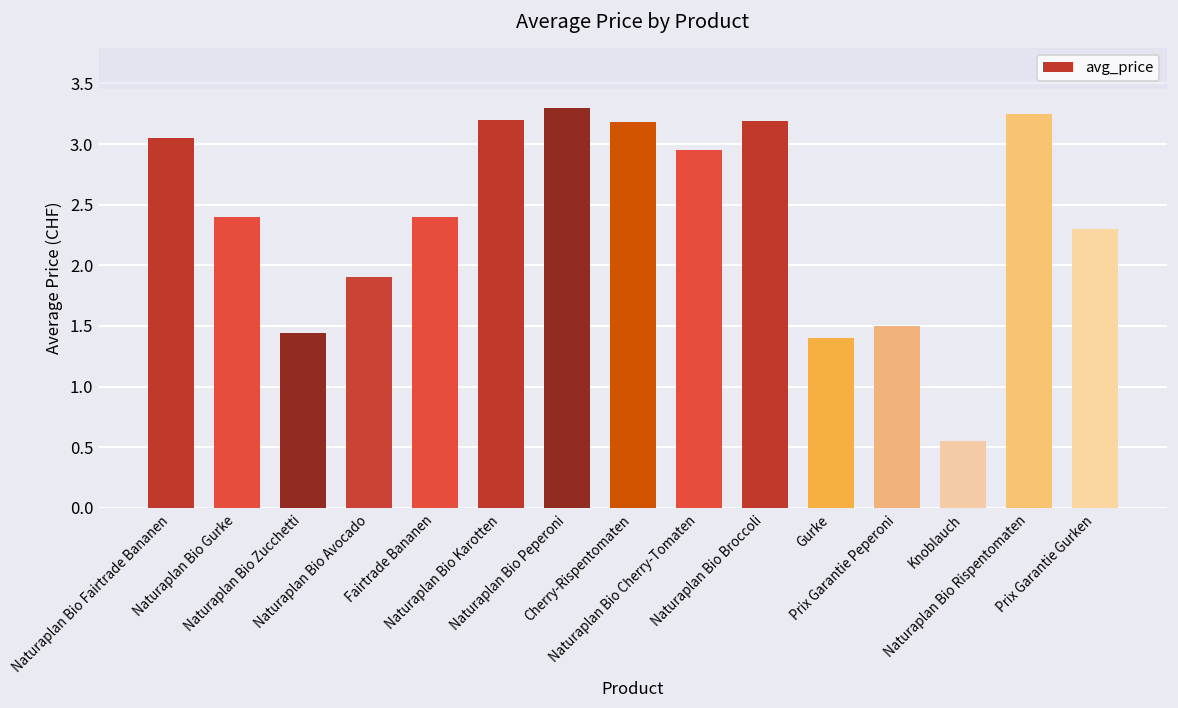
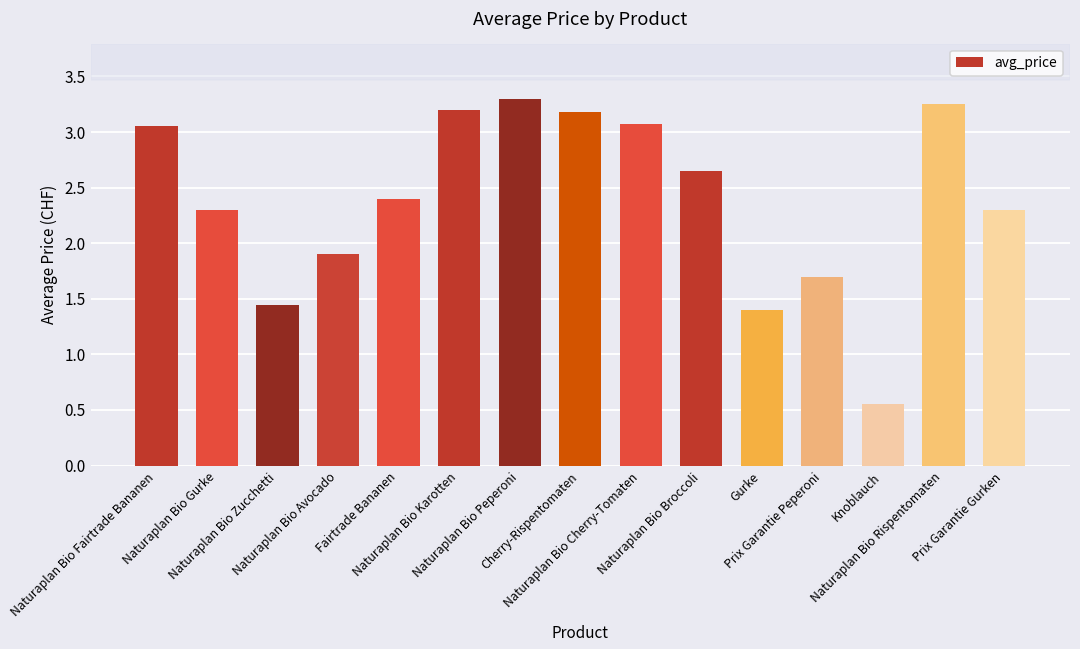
  {
    "Naturaplan Bio Fairtrade Bananen": 3.05,
-   "Naturaplan Bio Gurke": 2.4,
+   "Naturaplan Bio Gurke": 2.3,
    "Naturaplan Bio Zucchetti": 1.44,
    "Naturaplan Bio Avocado": 1.90,
    "Fairtrade Bananen": 2.40,
    "Naturaplan Bio Karotten": 3.20,
    "Naturaplan Bio Peperoni": 3.30,
    "Cherry-Rispentomaten": 3.18,
-   "Naturaplan Bio Cherry-Tomaten": 2.95,
-   "Naturaplan Bio Broccoli": 3.19,
+   "Naturaplan Bio Cherry-Tomaten": 3.07,
+   "Naturaplan Bio Broccoli": 2.65,
    "Gurke": 1.40,
-   "Prix Garantie Peperoni": 1.5,
+   "Prix Garantie Peperoni": 1.7,
    "Knoblauch": 0.55,
    "Naturaplan Bio Rispentomaten": 3.25,
    "Prix Garantie Gurken": 2.30
  }
